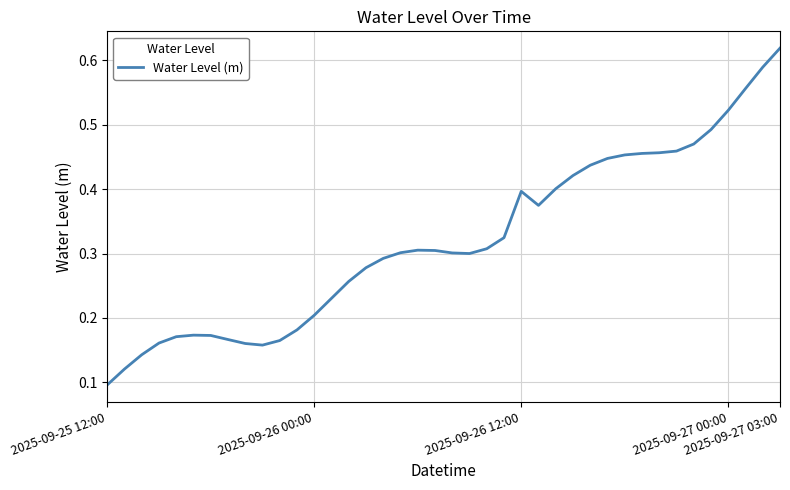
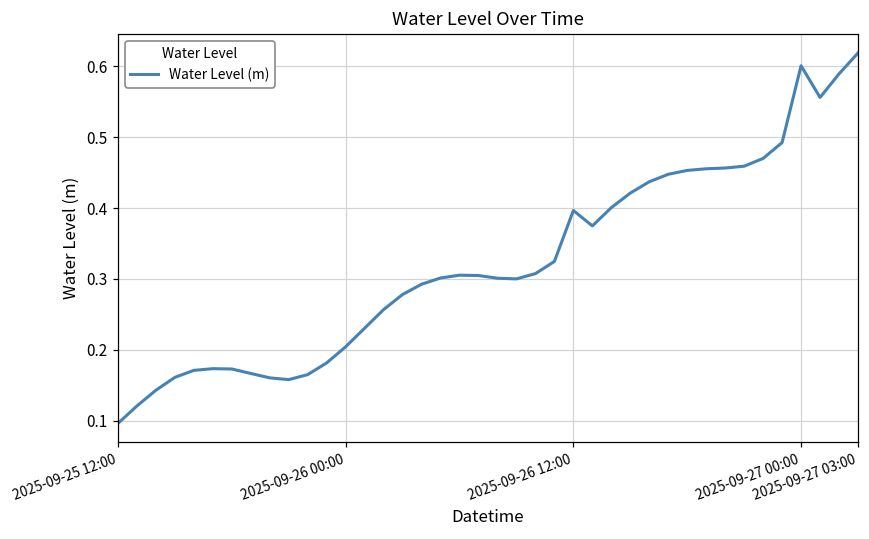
  {
    "2025-09-25 12:00": 0.10,
    "2025-09-26 00:00": 0.20,
    "2025-09-26 12:00": 0.40,
-   "2025-09-27 00:00": 0.52,
+   "2025-09-27 00:00": 0.60,
    "2025-09-27 03:00": 0.62
  }
